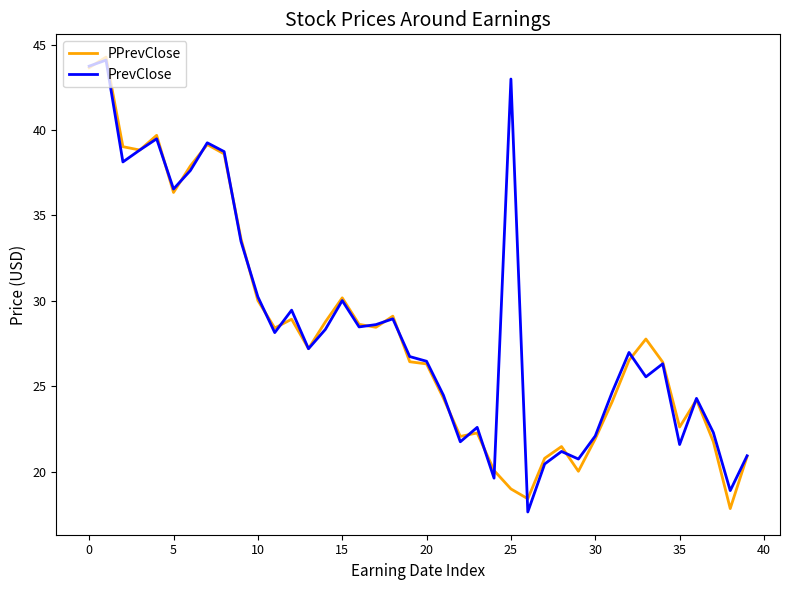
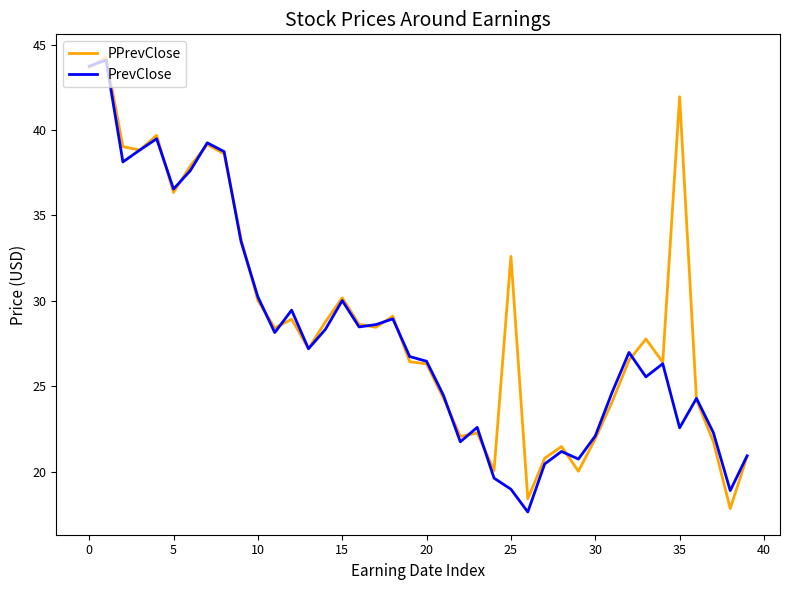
  {
    "PPrevClose": {
      "5": 36.3,
      "10": 30.0,
      "15": 30.2,
      "20": 26.3,
-     "25": 19.0,
+     "25": 32.6,
      "30": 21.9,
-     "35": 22.6
+     "35": 41.9
    },
    "PrevClose": {
      "5": 36.5,
      "10": 30.2,
      "15": 30.0,
      "20": 26.5,
-     "25": 43.0,
+     "25": 19.0,
      "30": 22.1,
-     "35": 21.6
+     "35": 22.6
    }
  }
